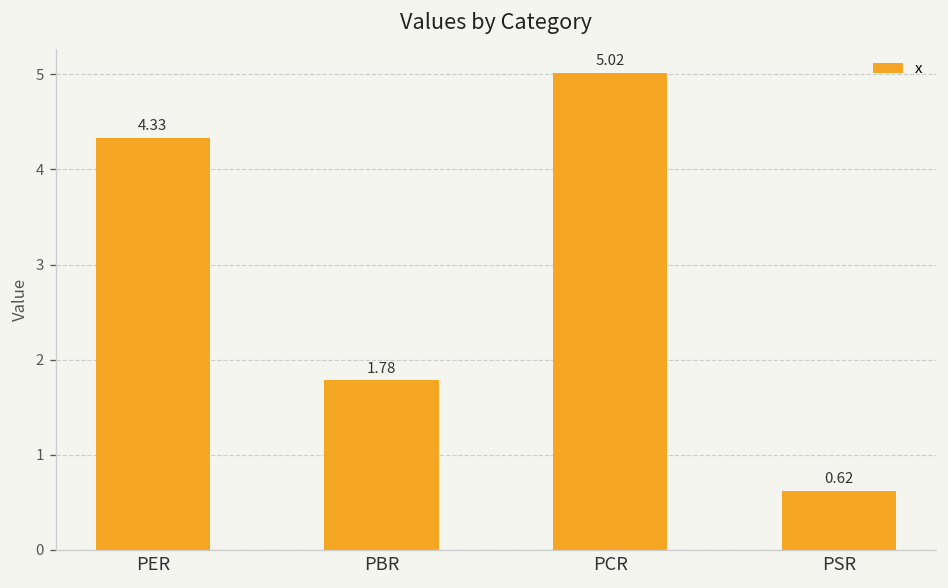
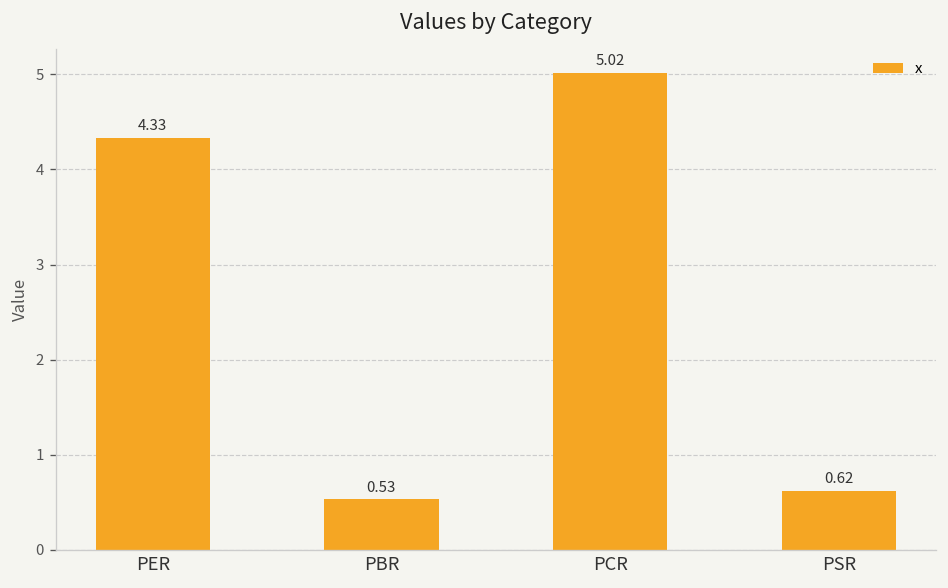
  {
    "PER": 4.33,
-   "PBR": 1.78,
+   "PBR": 0.53,
    "PCR": 5.02,
    "PSR": 0.62
  }
